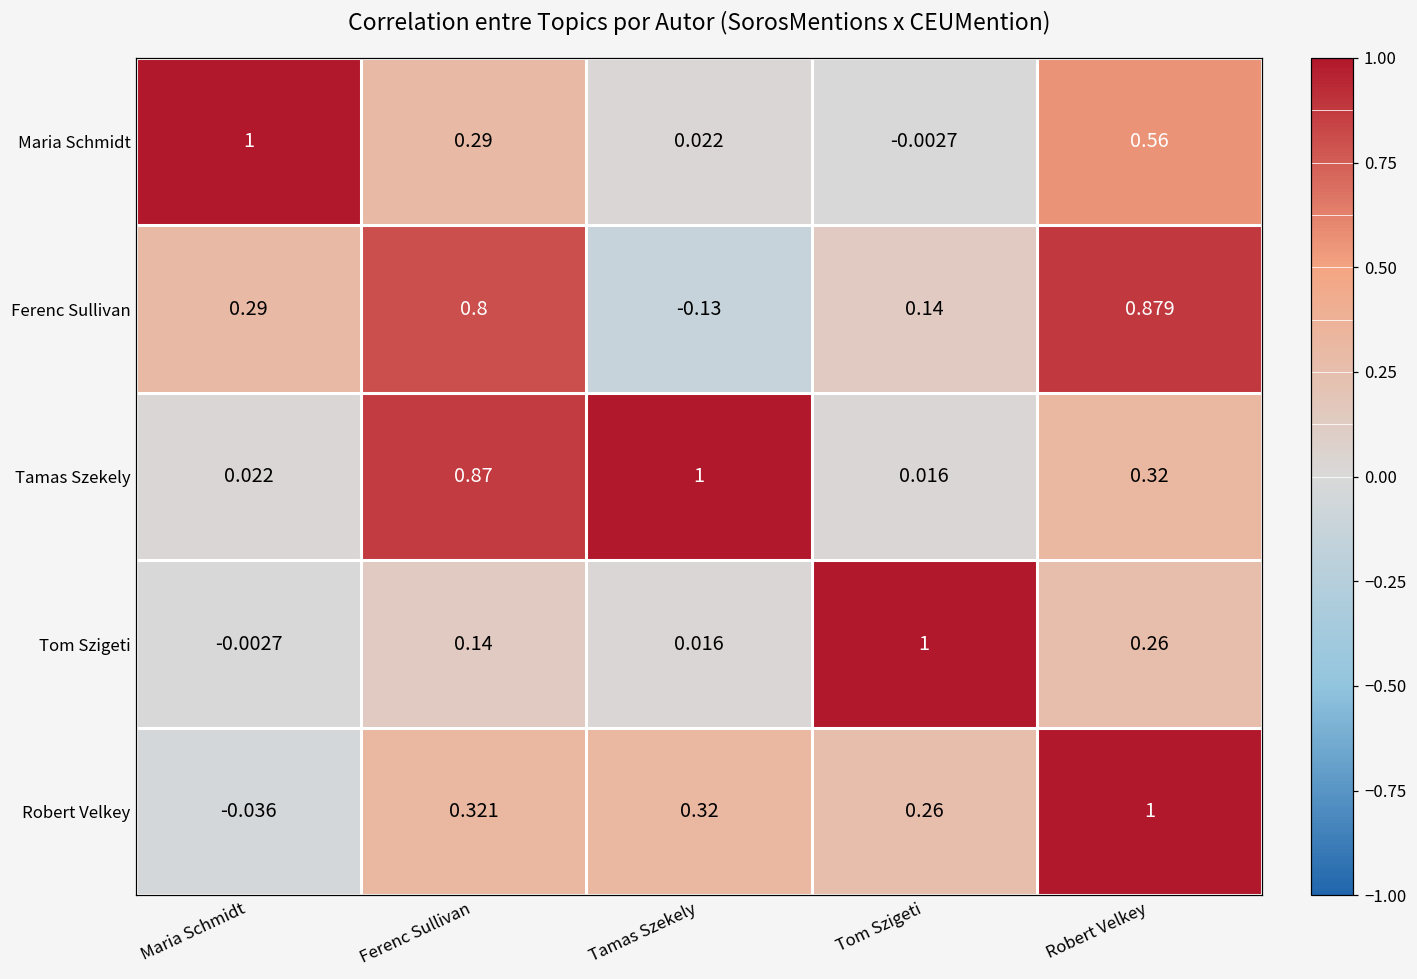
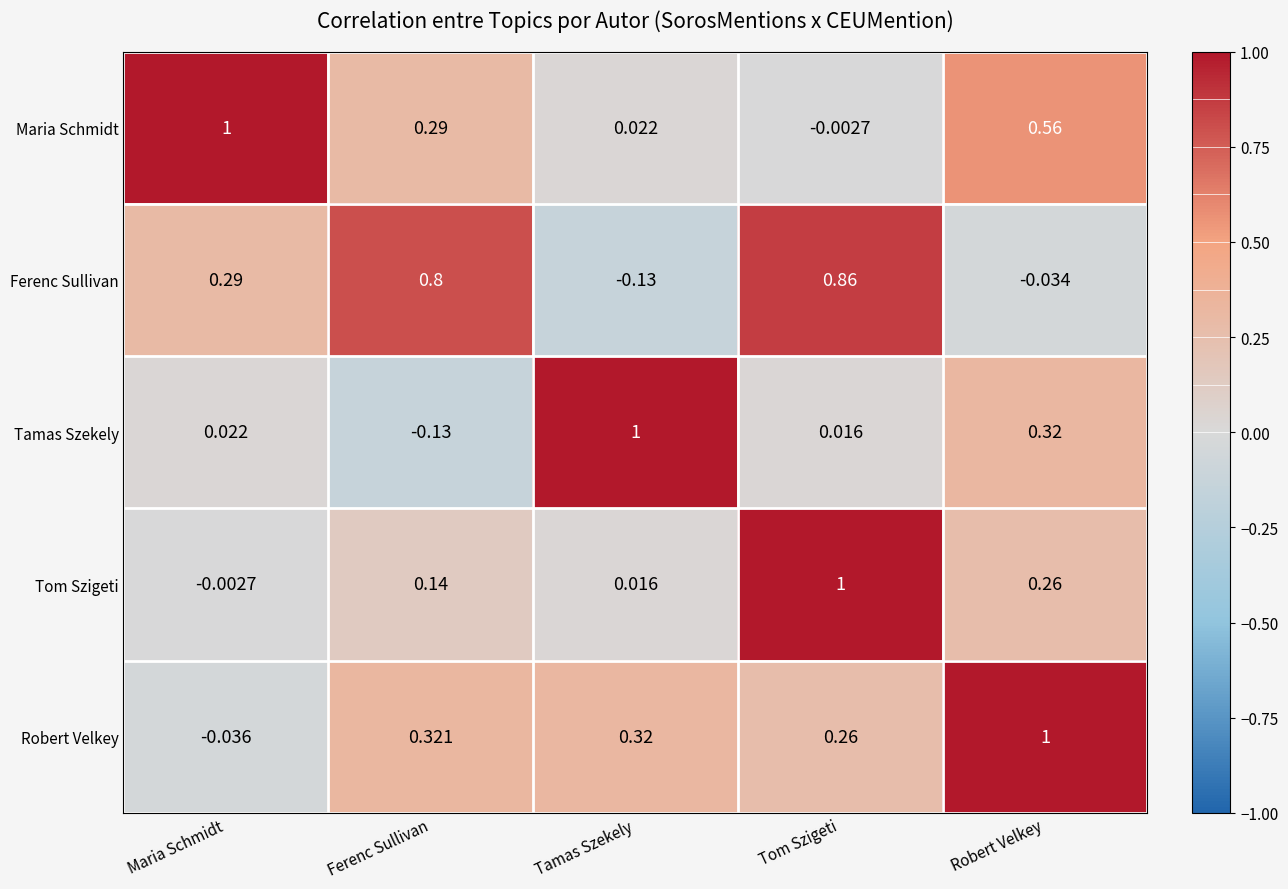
  {
    "Maria Schmidt": {
      "Maria Schmidt": 1,
      "Ferenc Sullivan": 0.29,
      "Tamas Szekely": 0.022,
      "Tom Szigeti": -0.0027,
      "Robert Velkey": 0.56
    },
    "Ferenc Sullivan": {
      "Maria Schmidt": 0.29,
      "Ferenc Sullivan": 0.8,
      "Tamas Szekely": -0.13,
-     "Tom Szigeti": 0.14,
-     "Robert Velkey": 0.879
+     "Tom Szigeti": 0.86,
+     "Robert Velkey": -0.034
    },
    "Tamas Szekely": {
      "Maria Schmidt": 0.022,
-     "Ferenc Sullivan": 0.87,
+     "Ferenc Sullivan": -0.13,
      "Tamas Szekely": 1,
      "Tom Szigeti": 0.016,
      "Robert Velkey": 0.32
    },
    "Tom Szigeti": {
      "Maria Schmidt": -0.0027,
      "Ferenc Sullivan": 0.14,
      "Tamas Szekely": 0.016,
      "Tom Szigeti": 1,
      "Robert Velkey": 0.26
    },
    "Robert Velkey": {
      "Maria Schmidt": -0.036,
      "Ferenc Sullivan": 0.321,
      "Tamas Szekely": 0.32,
      "Tom Szigeti": 0.26,
      "Robert Velkey": 1
    }
  }
